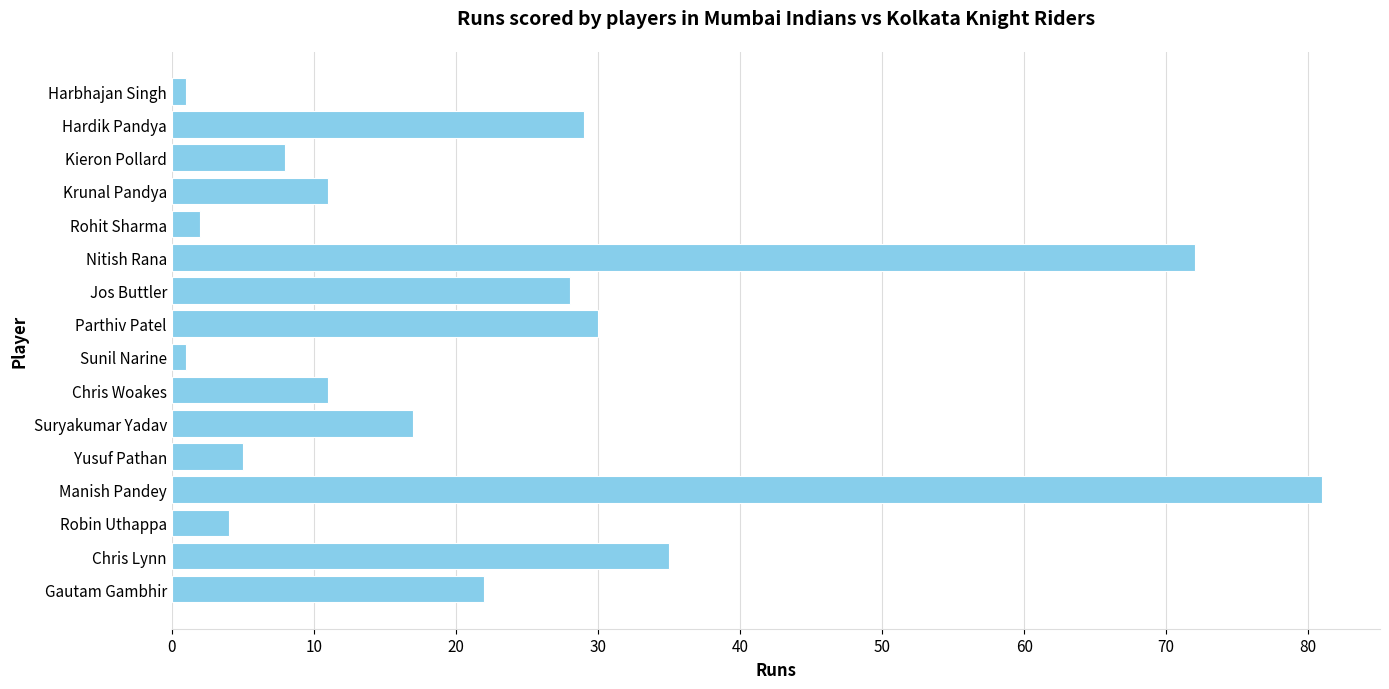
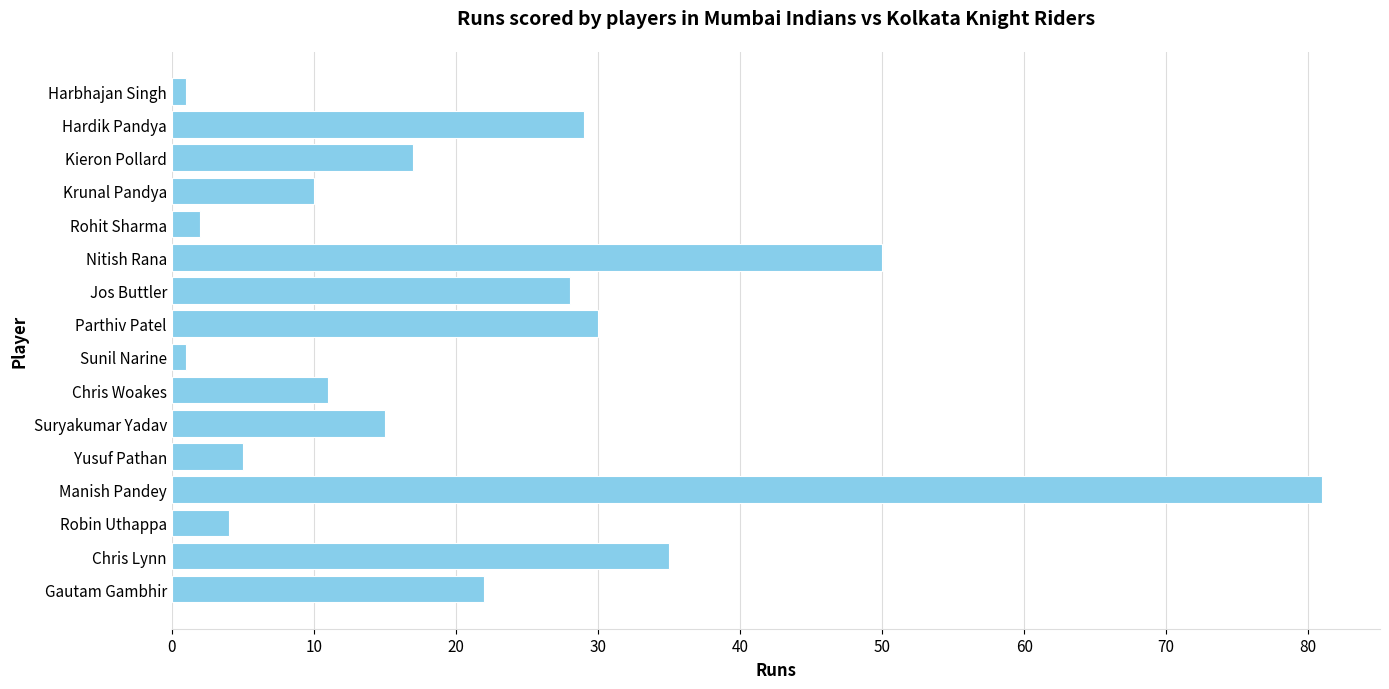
  {
    "Harbhajan Singh": 1,
    "Hardik Pandya": 29,
-   "Kieron Pollard": 8,
-   "Krunal Pandya": 11,
+   "Kieron Pollard": 17,
+   "Krunal Pandya": 10,
    "Rohit Sharma": 2,
-   "Nitish Rana": 72,
+   "Nitish Rana": 50,
    "Jos Buttler": 28,
    "Parthiv Patel": 30,
    "Sunil Narine": 1,
    "Chris Woakes": 11,
-   "Suryakumar Yadav": 17,
+   "Suryakumar Yadav": 15,
    "Yusuf Pathan": 5,
    "Manish Pandey": 81,
    "Robin Uthappa": 4,
    "Chris Lynn": 35,
    "Gautam Gambhir": 22
  }
